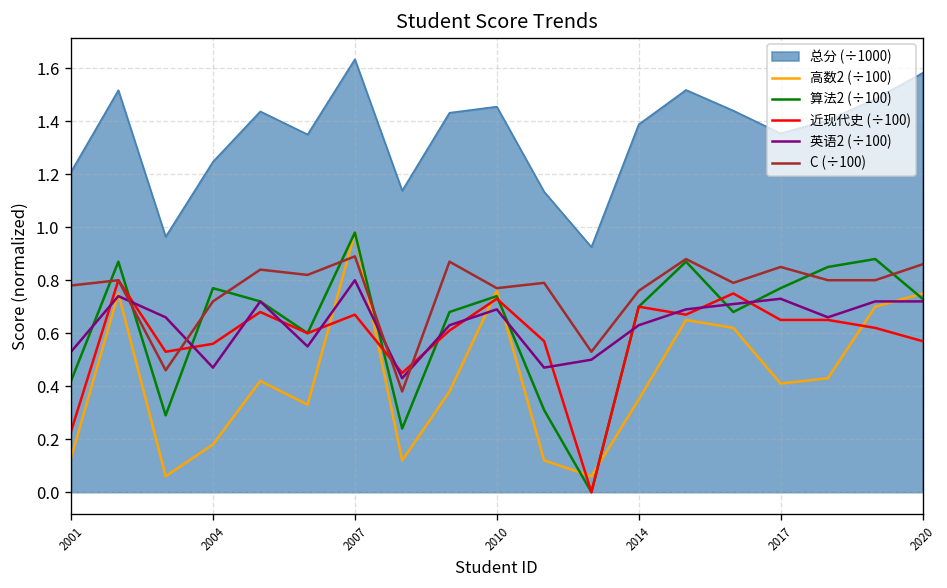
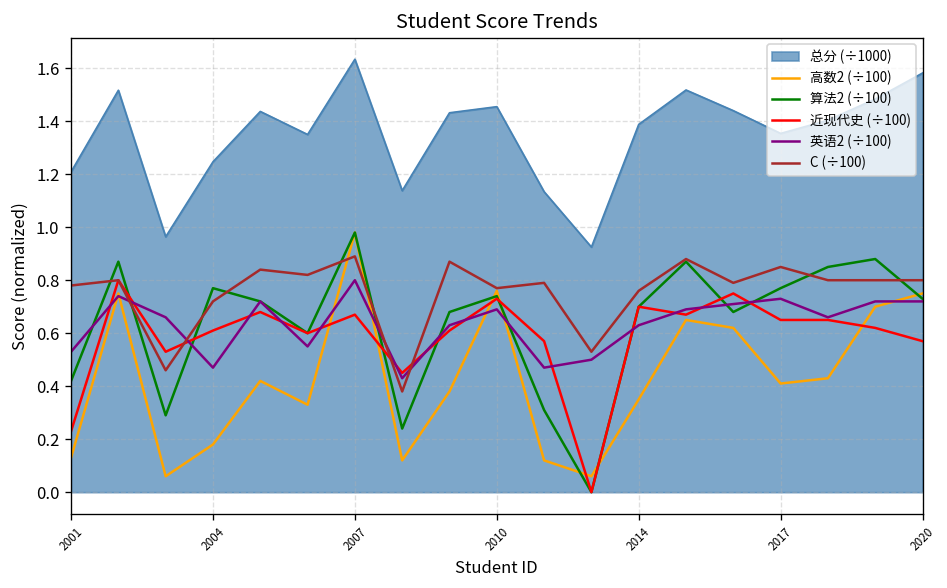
  {
    "总分 (÷1000)": {
      "2001": 1.21,
      "2004": 1.25,
      "2007": 1.63,
      "2010": 1.46,
      "2014": 1.39,
      "2020": 1.58
    },
    "高数2 (÷100)": {
      "2001": 0.13,
      "2004": 0.18,
      "2014": 0.35,
      "2017": 0.41,
      "2020": 0.75
    },
    "算法2 (÷100)": {
      "2001": 0.42,
      "2004": 0.77,
      "2017": 0.77
    },
    "近现代史 (÷100)": {
      "2001": 0.23,
-     "2004": 0.56,
+     "2004": 0.61,
      "2007": 0.67,
      "2017": 0.65,
      "2020": 0.57
    },
    "英语2 (÷100)": {
      "2001": 0.53,
      "2004": 0.47,
      "2007": 0.80,
      "2010": 0.69,
      "2014": 0.63,
      "2017": 0.73
    },
    "C (÷100)": {
      "2001": 0.78,
      "2004": 0.72,
      "2007": 0.89,
      "2014": 0.76,
      "2017": 0.85,
-     "2020": 0.86
+     "2020": 0.80
    }
  }
